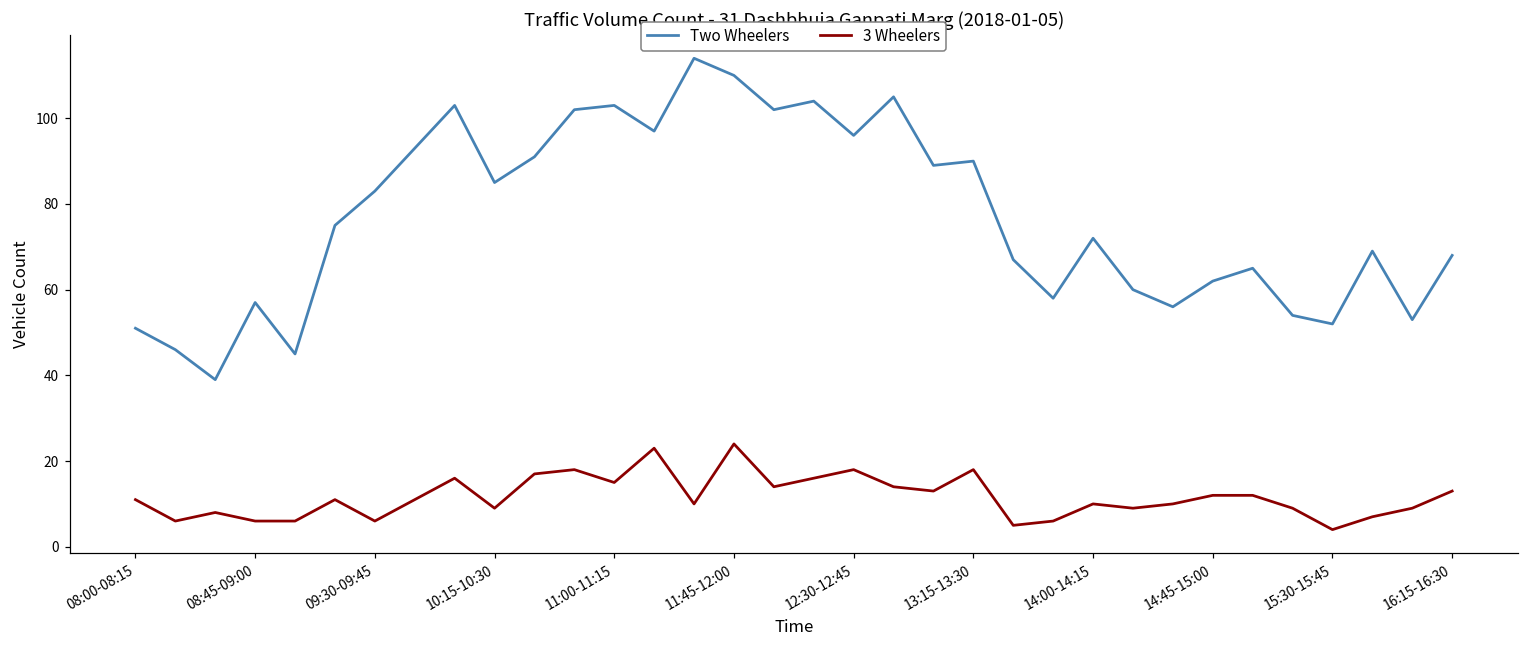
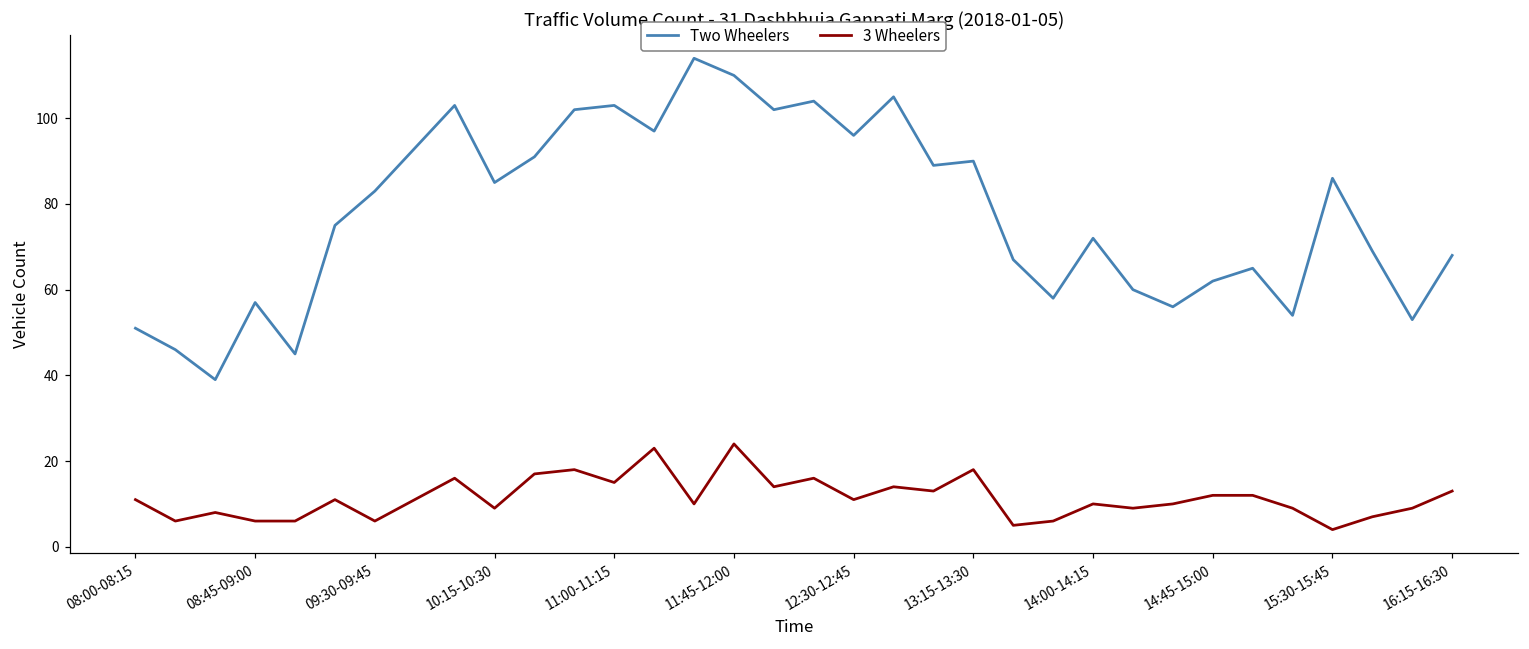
  {
    "Two Wheelers": {
      "08:00-08:15": 51,
      "08:45-09:00": 57,
      "09:30-09:45": 83,
      "10:15-10:30": 85,
      "11:00-11:15": 103,
      "11:45-12:00": 110,
      "12:30-12:45": 96,
      "13:15-13:30": 90,
      "14:00-14:15": 72,
      "14:45-15:00": 62,
-     "15:30-15:45": 52,
+     "15:30-15:45": 86,
      "16:15-16:30": 68
    },
    "3 Wheelers": {
      "08:00-08:15": 11,
      "08:45-09:00": 6,
      "09:30-09:45": 6,
      "10:15-10:30": 9,
      "11:00-11:15": 15,
      "11:45-12:00": 24,
-     "12:30-12:45": 18,
+     "12:30-12:45": 11,
      "13:15-13:30": 18,
      "14:00-14:15": 10,
      "14:45-15:00": 12,
      "15:30-15:45": 4,
      "16:15-16:30": 13
    }
  }
